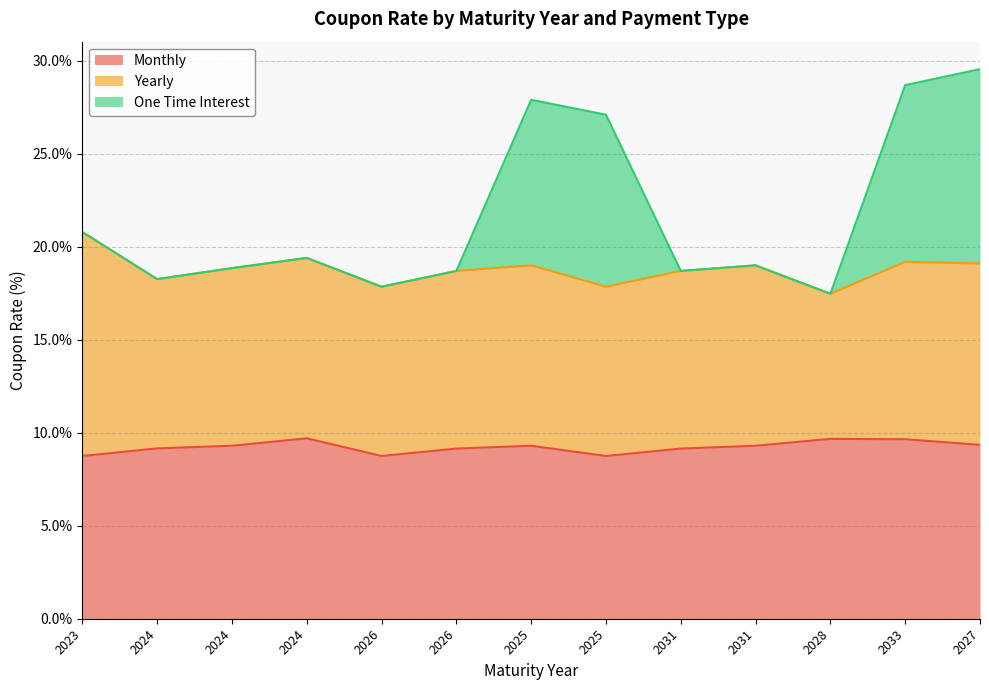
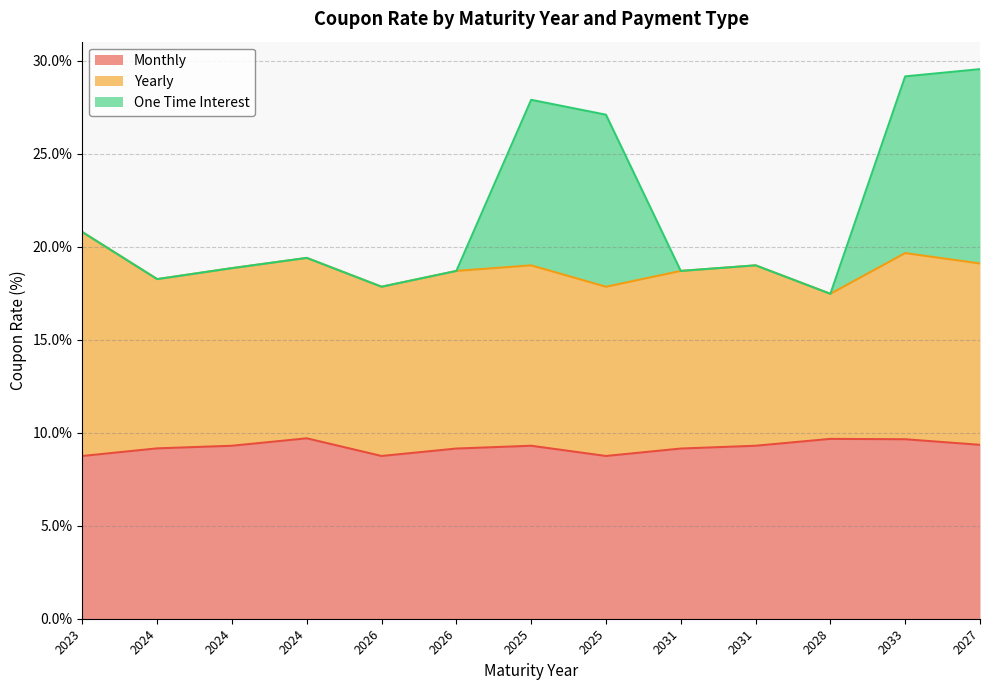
  {
    "Monthly": {
      "2023": "8.8%",
      "2028": "9.7%",
      "2033": "9.7%",
      "2027": "9.4%"
    },
    "Yearly": {
-     "2033": "9.5%",
+     "2033": "10.0%",
      "2027": "9.8%"
    },
    "One Time Interest": {
      "2033": "9.5%",
      "2027": "10.5%"
    }
  }
